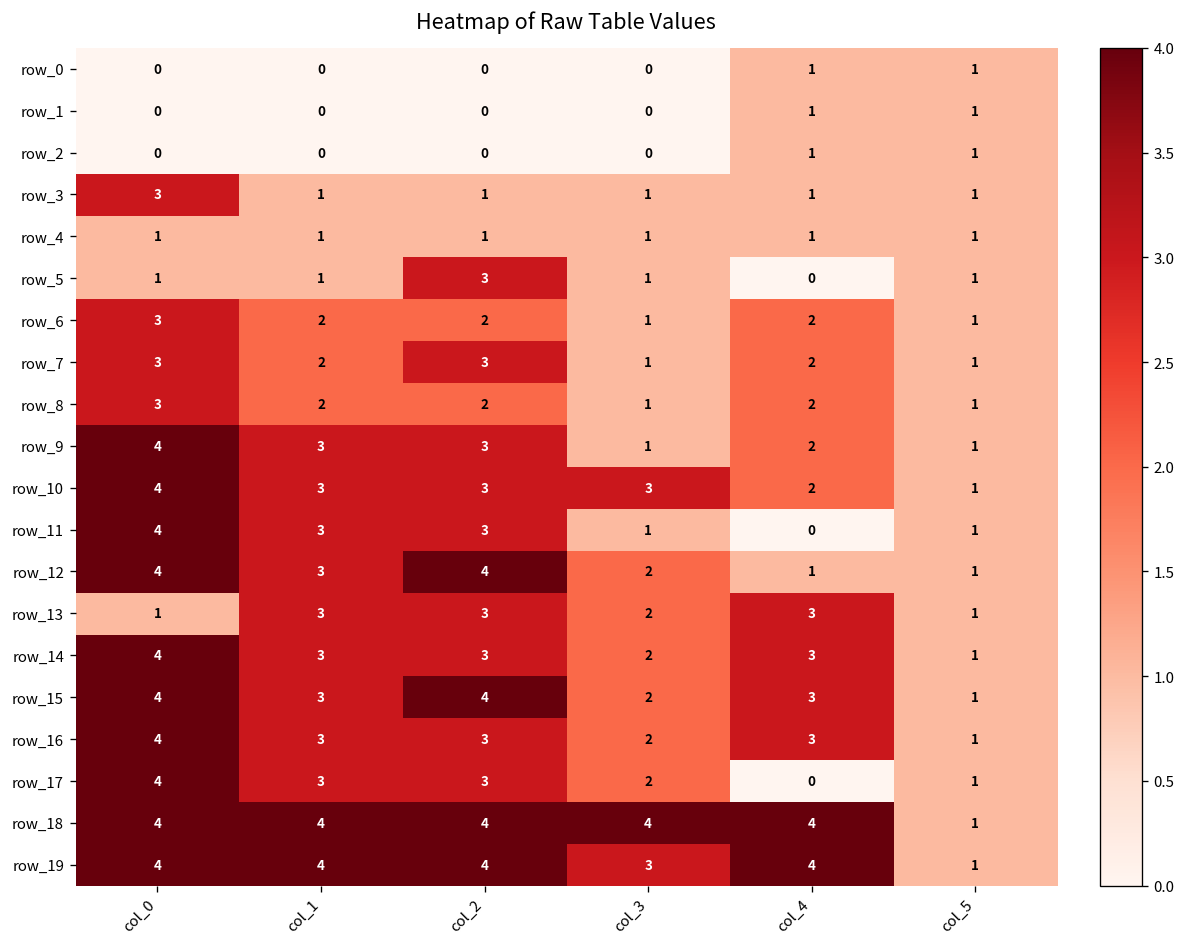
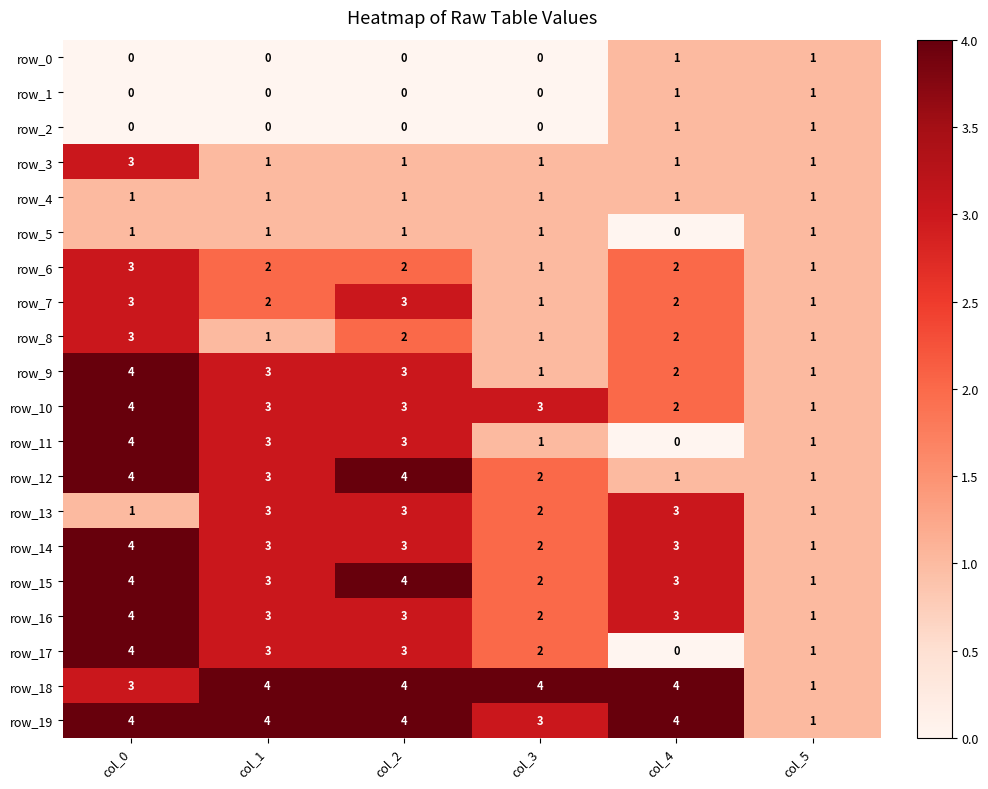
  {
    "row_0": {
      "col_0": 0,
      "col_1": 0,
      "col_2": 0,
      "col_3": 0,
      "col_4": 1,
      "col_5": 1
    },
    "row_1": {
      "col_0": 0,
      "col_1": 0,
      "col_2": 0,
      "col_3": 0,
      "col_4": 1,
      "col_5": 1
    },
    "row_2": {
      "col_0": 0,
      "col_1": 0,
      "col_2": 0,
      "col_3": 0,
      "col_4": 1,
      "col_5": 1
    },
    "row_3": {
      "col_0": 3,
      "col_1": 1,
      "col_2": 1,
      "col_3": 1,
      "col_4": 1,
      "col_5": 1
    },
    "row_4": {
      "col_0": 1,
      "col_1": 1,
      "col_2": 1,
      "col_3": 1,
      "col_4": 1,
      "col_5": 1
    },
    "row_5": {
      "col_0": 1,
      "col_1": 1,
-     "col_2": 3,
+     "col_2": 1,
      "col_3": 1,
      "col_4": 0,
      "col_5": 1
    },
    "row_6": {
      "col_0": 3,
      "col_1": 2,
      "col_2": 2,
      "col_3": 1,
      "col_4": 2,
      "col_5": 1
    },
    "row_7": {
      "col_0": 3,
      "col_1": 2,
      "col_2": 3,
      "col_3": 1,
      "col_4": 2,
      "col_5": 1
    },
    "row_8": {
      "col_0": 3,
-     "col_1": 2,
+     "col_1": 1,
      "col_2": 2,
      "col_3": 1,
      "col_4": 2,
      "col_5": 1
    },
    "row_9": {
      "col_0": 4,
      "col_1": 3,
      "col_2": 3,
      "col_3": 1,
      "col_4": 2,
      "col_5": 1
    },
    "row_10": {
      "col_0": 4,
      "col_1": 3,
      "col_2": 3,
      "col_3": 3,
      "col_4": 2,
      "col_5": 1
    },
    "row_11": {
      "col_0": 4,
      "col_1": 3,
      "col_2": 3,
      "col_3": 1,
      "col_4": 0,
      "col_5": 1
    },
    "row_12": {
      "col_0": 4,
      "col_1": 3,
      "col_2": 4,
      "col_3": 2,
      "col_4": 1,
      "col_5": 1
    },
    "row_13": {
      "col_0": 1,
      "col_1": 3,
      "col_2": 3,
      "col_3": 2,
      "col_4": 3,
      "col_5": 1
    },
    "row_14": {
      "col_0": 4,
      "col_1": 3,
      "col_2": 3,
      "col_3": 2,
      "col_4": 3,
      "col_5": 1
    },
    "row_15": {
      "col_0": 4,
      "col_1": 3,
      "col_2": 4,
      "col_3": 2,
      "col_4": 3,
      "col_5": 1
    },
    "row_16": {
      "col_0": 4,
      "col_1": 3,
      "col_2": 3,
      "col_3": 2,
      "col_4": 3,
      "col_5": 1
    },
    "row_17": {
      "col_0": 4,
      "col_1": 3,
      "col_2": 3,
      "col_3": 2,
      "col_4": 0,
      "col_5": 1
    },
    "row_18": {
-     "col_0": 4,
+     "col_0": 3,
      "col_1": 4,
      "col_2": 4,
      "col_3": 4,
      "col_4": 4,
      "col_5": 1
    },
    "row_19": {
      "col_0": 4,
      "col_1": 4,
      "col_2": 4,
      "col_3": 3,
      "col_4": 4,
      "col_5": 1
    }
  }
